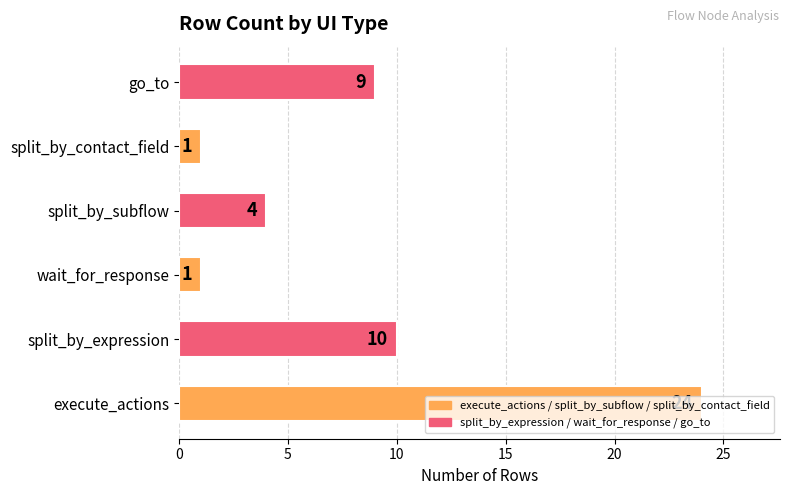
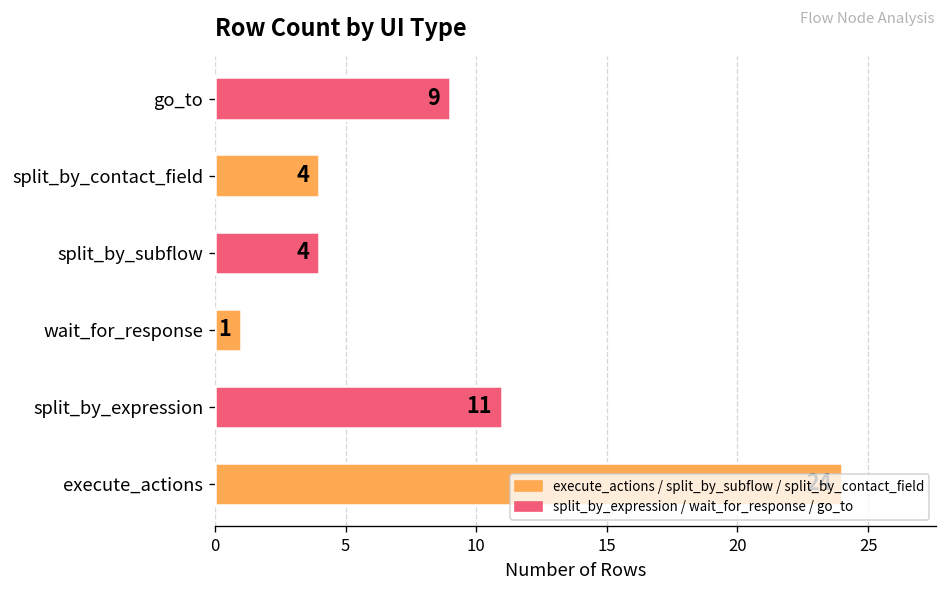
  {
    "go_to": 9,
-   "split_by_contact_field": 1,
+   "split_by_contact_field": 4,
    "split_by_subflow": 4,
    "wait_for_response": 1,
-   "split_by_expression": 10
+   "split_by_expression": 11
  }
